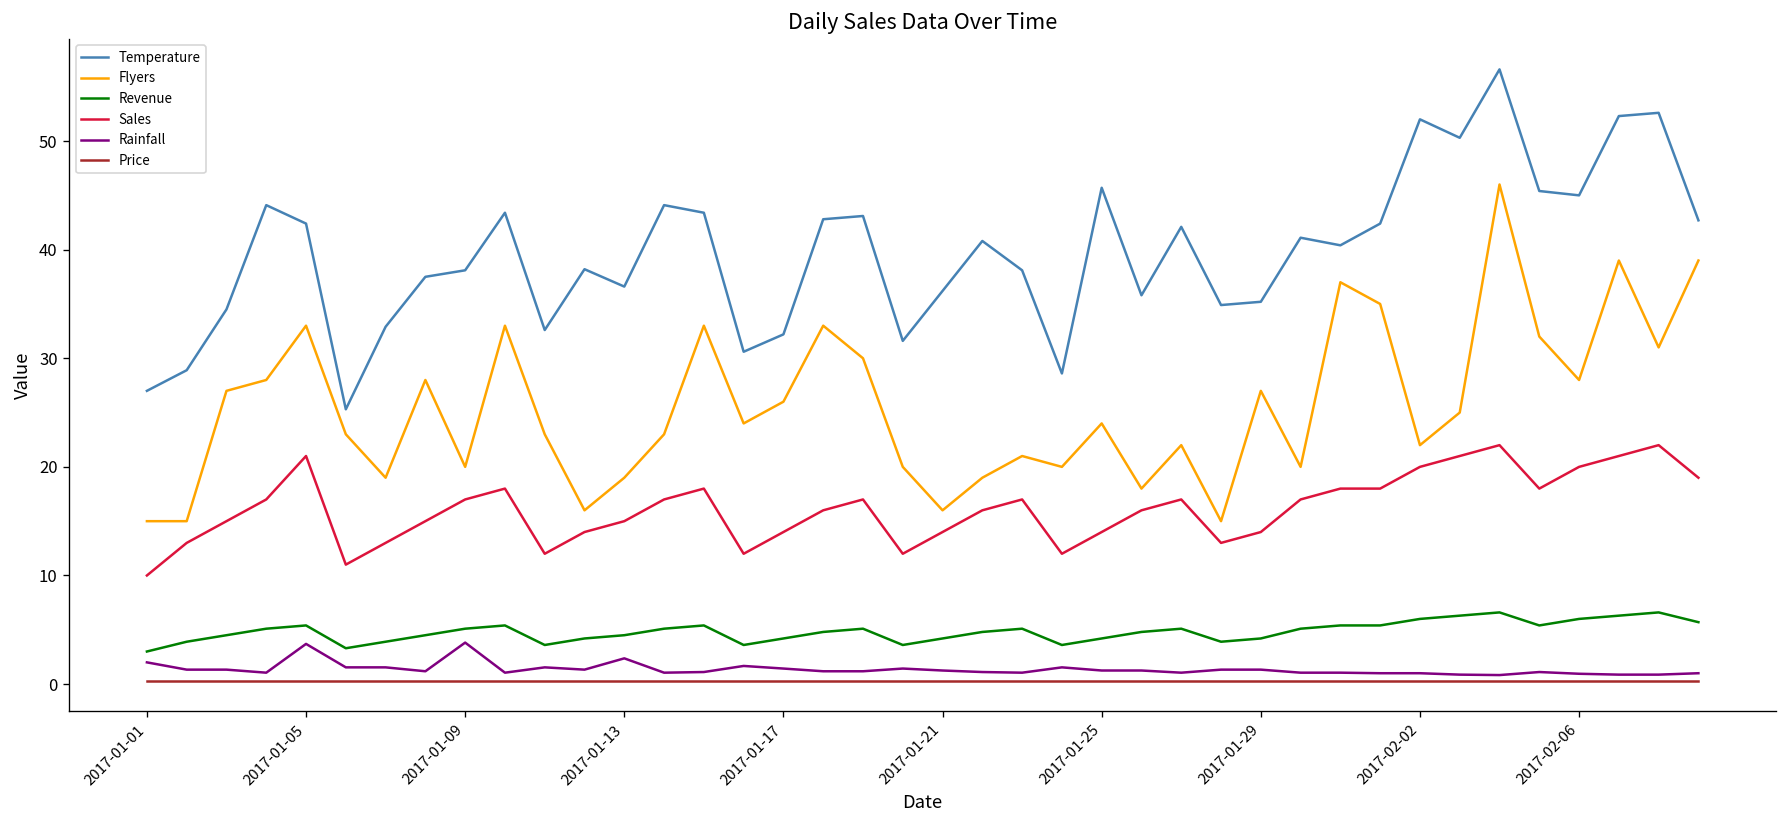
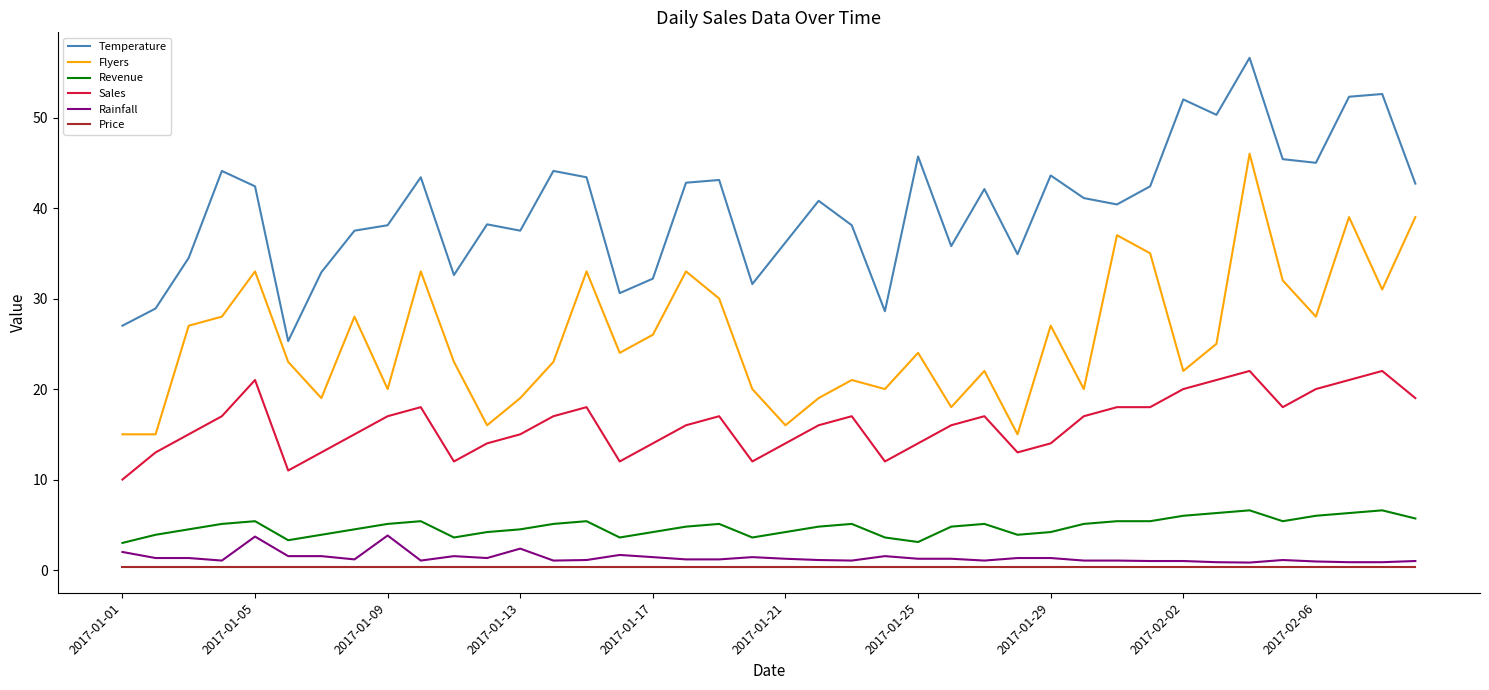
  {
    "Temperature": {
      "2017-01-01": 27,
      "2017-01-05": 42,
      "2017-01-09": 38,
-     "2017-01-13": 37,
+     "2017-01-13": 38,
      "2017-01-17": 32,
      "2017-01-21": 36,
      "2017-01-25": 46,
-     "2017-01-29": 35,
+     "2017-01-29": 44,
      "2017-02-02": 52,
      "2017-02-06": 45
    },
    "Flyers": {
      "2017-01-01": 15,
      "2017-01-05": 33,
      "2017-01-09": 20,
      "2017-01-13": 19,
      "2017-01-17": 26,
      "2017-01-21": 16,
      "2017-01-25": 24,
      "2017-01-29": 27,
      "2017-02-02": 22,
      "2017-02-06": 28
    },
    "Revenue": {
      "2017-01-01": 3,
      "2017-01-05": 5,
      "2017-01-09": 5,
      "2017-01-13": 5,
      "2017-01-17": 4,
      "2017-01-21": 4,
-     "2017-01-25": 4,
+     "2017-01-25": 3,
      "2017-01-29": 4,
      "2017-02-02": 6,
      "2017-02-06": 6
    },
    "Sales": {
      "2017-01-01": 10,
      "2017-01-05": 21,
      "2017-01-09": 17,
      "2017-01-13": 15,
      "2017-01-17": 14,
      "2017-01-21": 14,
      "2017-01-25": 14,
      "2017-01-29": 14,
      "2017-02-02": 20,
      "2017-02-06": 20
    },
    "Rainfall": {
      "2017-01-01": 2,
      "2017-01-05": 4,
      "2017-01-09": 4,
      "2017-01-13": 2,
      "2017-01-17": 1,
      "2017-01-21": 1,
      "2017-01-25": 1,
      "2017-01-29": 1,
      "2017-02-02": 1,
      "2017-02-06": 1
    },
    "Price": {
      "2017-01-01": 0,
      "2017-01-05": 0,
      "2017-01-09": 0,
      "2017-01-13": 0,
      "2017-01-17": 0,
      "2017-01-21": 0,
      "2017-01-25": 0,
      "2017-01-29": 0,
      "2017-02-02": 0,
      "2017-02-06": 0
    }
  }
